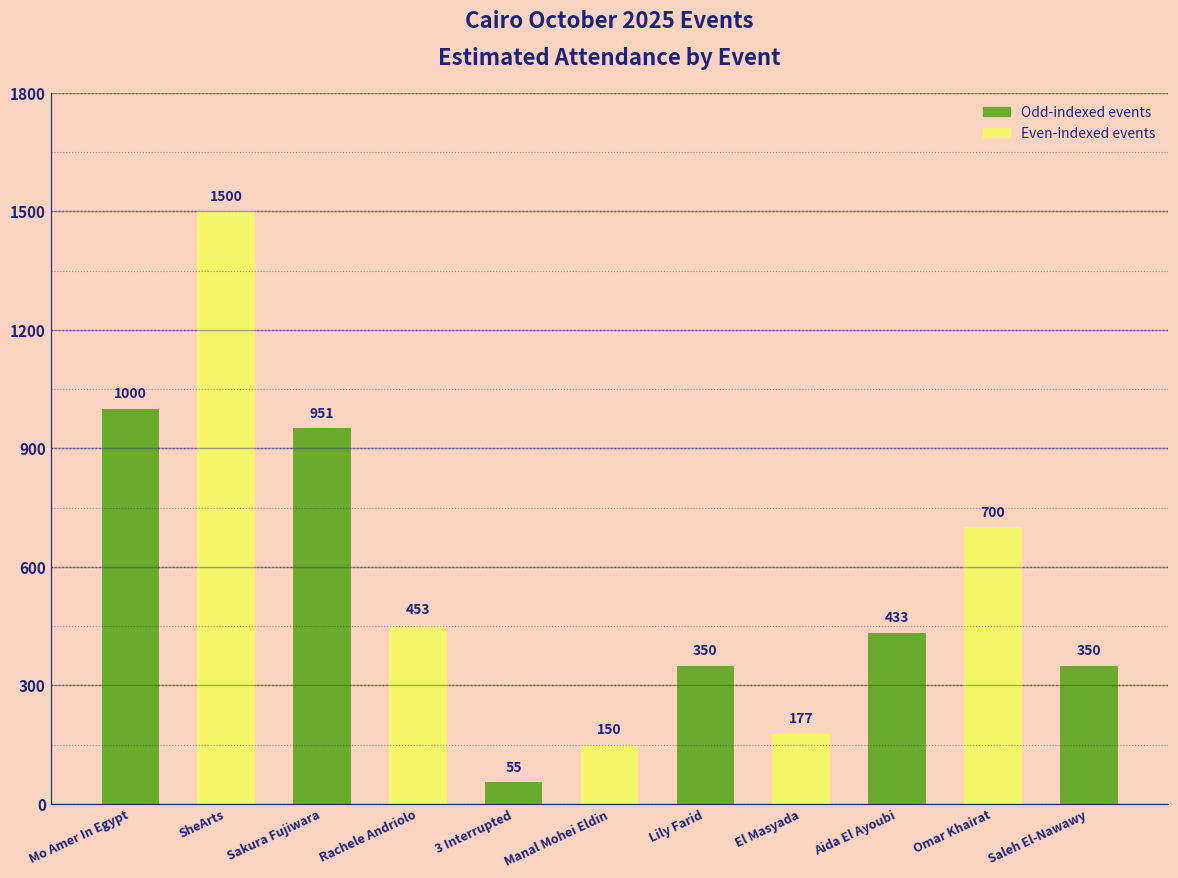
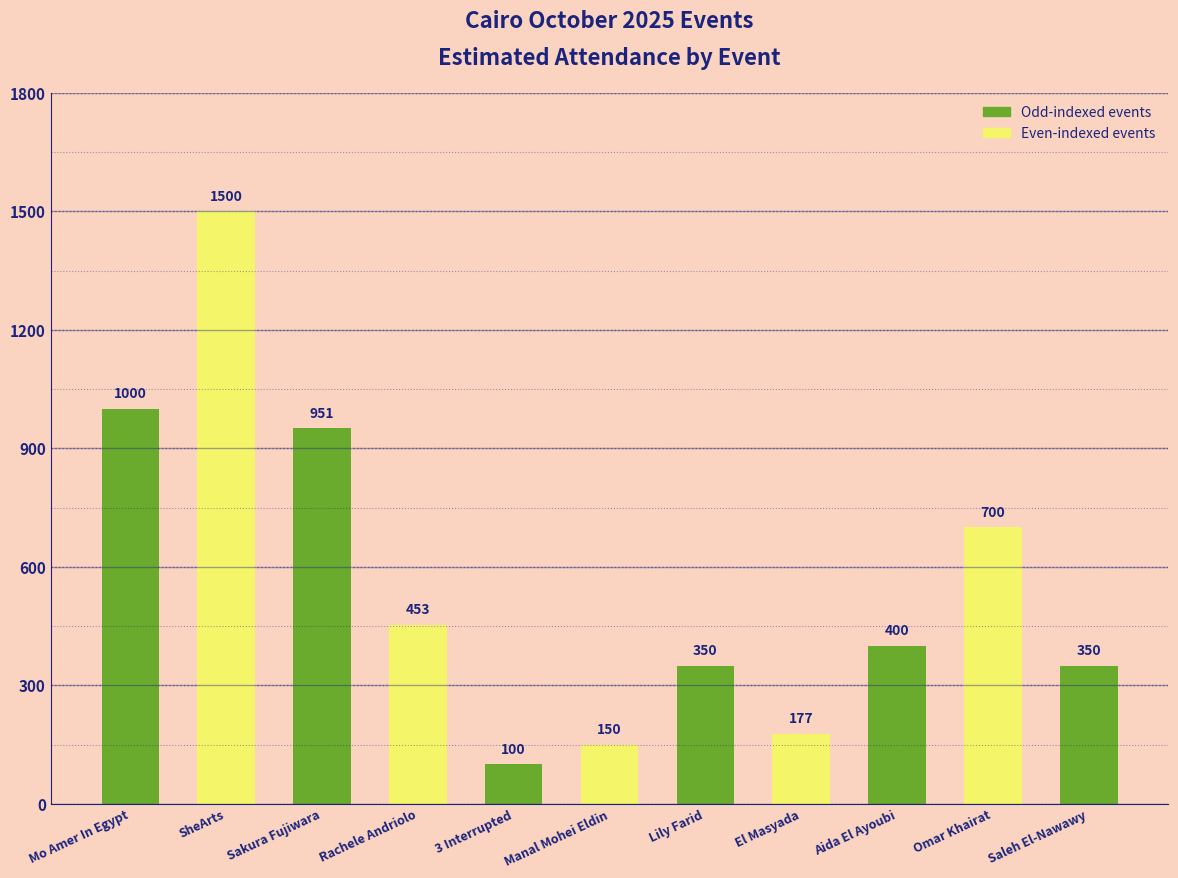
  {
    "Mo Amer In Egypt": 1000,
    "SheArts": 1500,
    "Sakura Fujiwara": 951,
    "Rachele Andriolo": 453,
-   "3 Interrupted": 55,
+   "3 Interrupted": 100,
    "Manal Mohei Eldin": 150,
    "Lily Farid": 350,
    "El Masyada": 177,
-   "Aida El Ayoubi": 433,
+   "Aida El Ayoubi": 400,
    "Omar Khairat": 700,
    "Saleh El-Nawawy": 350
  }
